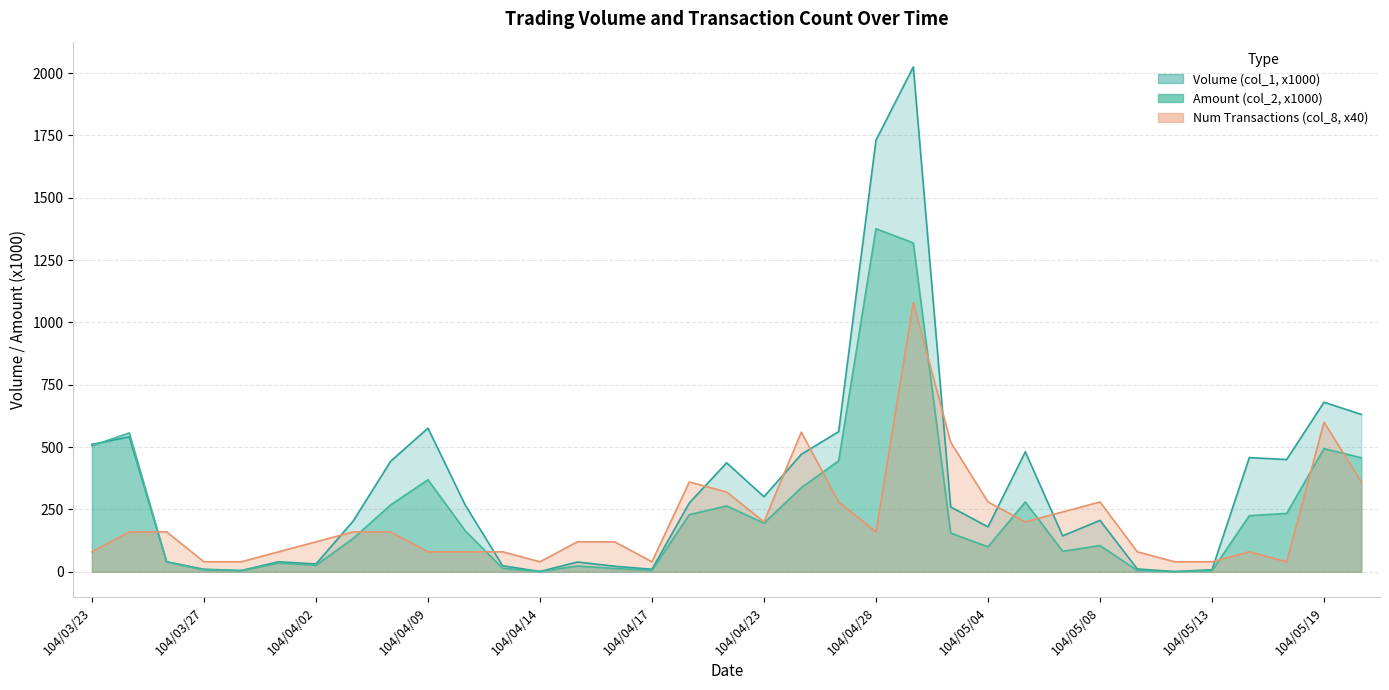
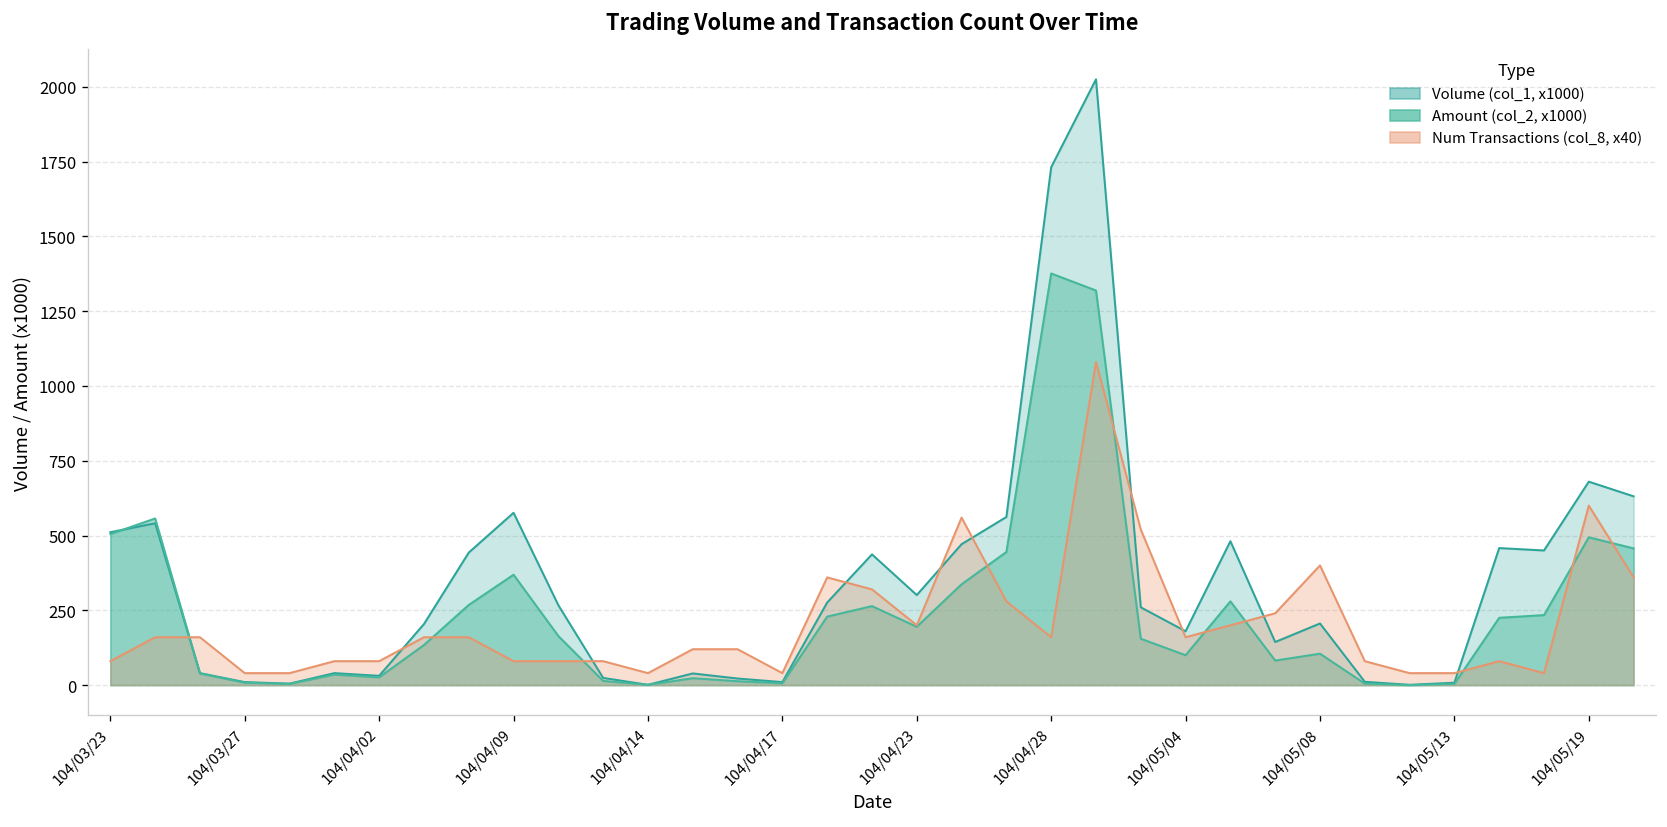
  {
    "Num Transactions (col_8, x40)": {
      "104/03/23": 80,
      "104/03/27": 40,
-     "104/04/02": 120,
+     "104/04/02": 80,
      "104/04/09": 80,
      "104/04/14": 40,
      "104/04/17": 40,
      "104/04/28": 160,
-     "104/05/04": 280,
-     "104/05/08": 280,
+     "104/05/04": 160,
+     "104/05/08": 400,
      "104/05/13": 40,
      "104/05/19": 600
    }
  }
